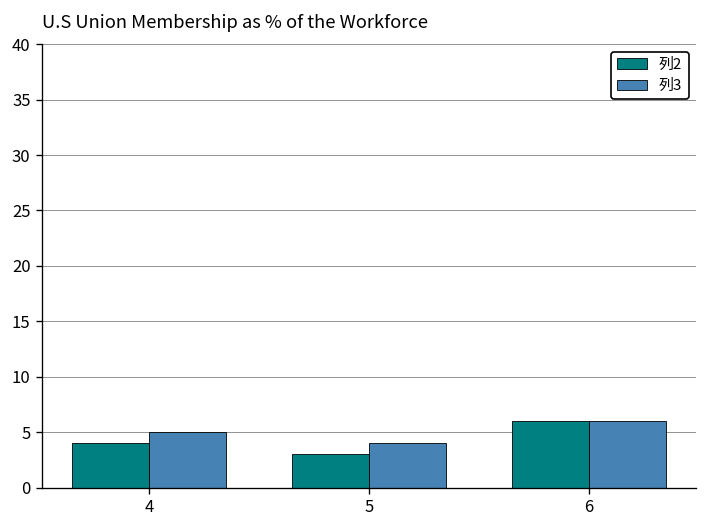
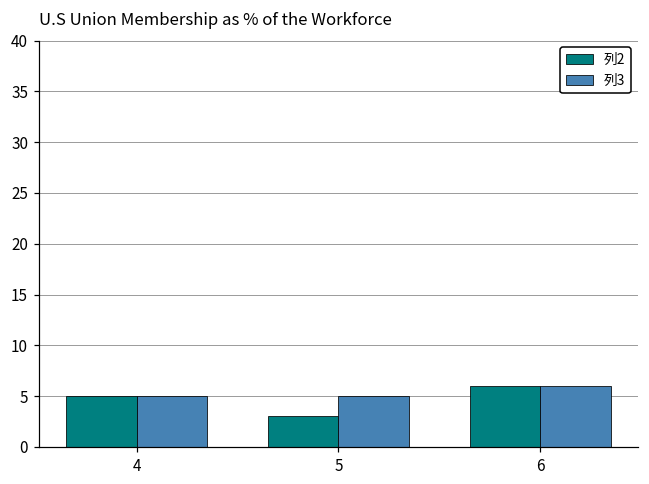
  {
    "列2": {
-     "4": 4,
+     "4": 5,
      "5": 3,
      "6": 6
    },
    "列3": {
      "4": 5,
-     "5": 4,
+     "5": 5,
      "6": 6
    }
  }
